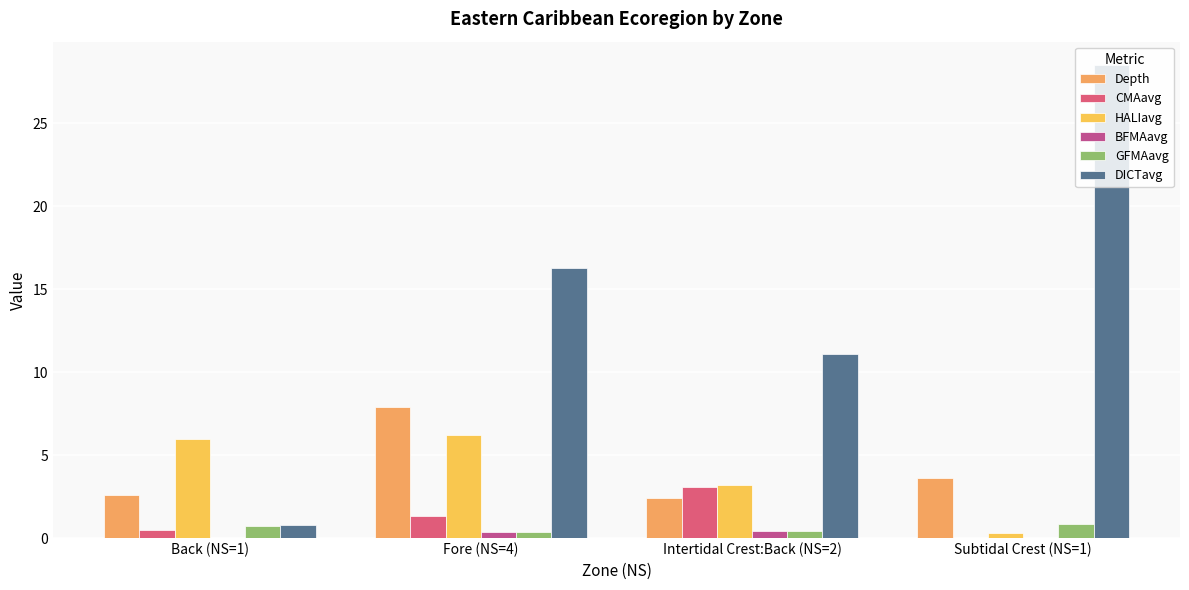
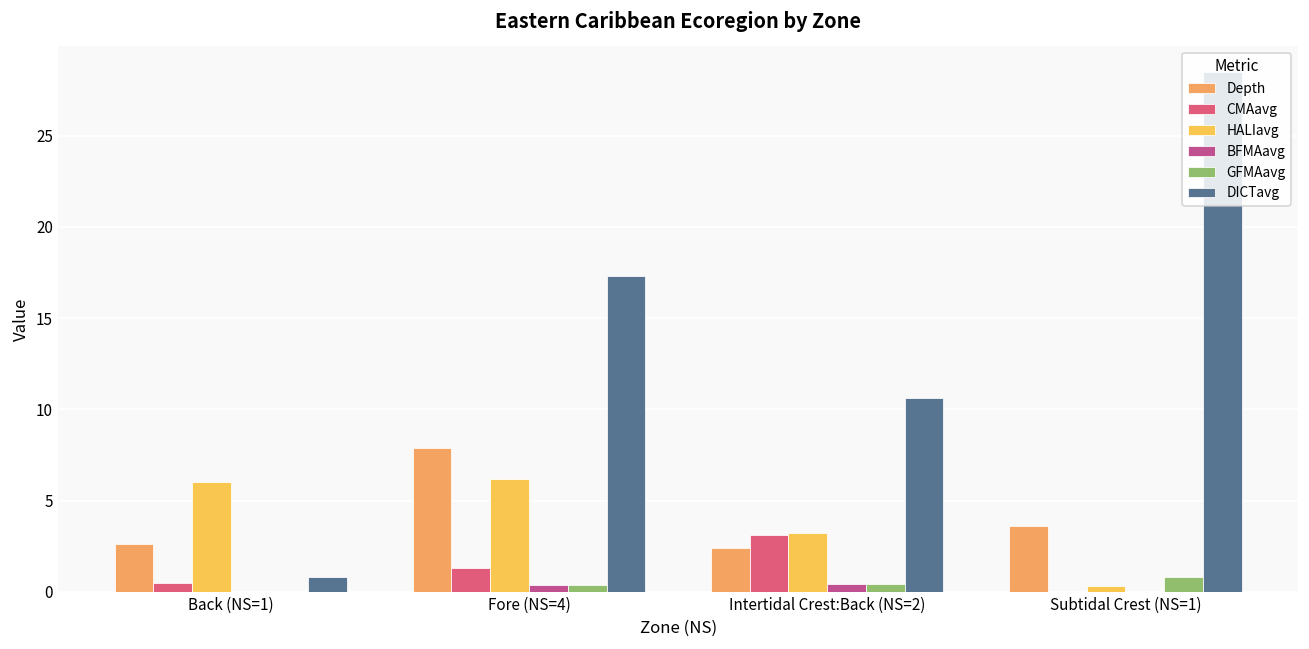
  {
    "GFMAavg": {
-     "Back (NS=1)": 0.7,
+     "Back (NS=1)": 0.0,
      "Fore (NS=4)": 0.4,
      "Intertidal Crest:Back (NS=2)": 0.4,
      "Subtidal Crest (NS=1)": 0.8
    },
    "DICTavg": {
      "Back (NS=1)": 0.8,
-     "Fore (NS=4)": 16.3,
-     "Intertidal Crest:Back (NS=2)": 11.1
+     "Fore (NS=4)": 17.3,
+     "Intertidal Crest:Back (NS=2)": 10.6
    }
  }
